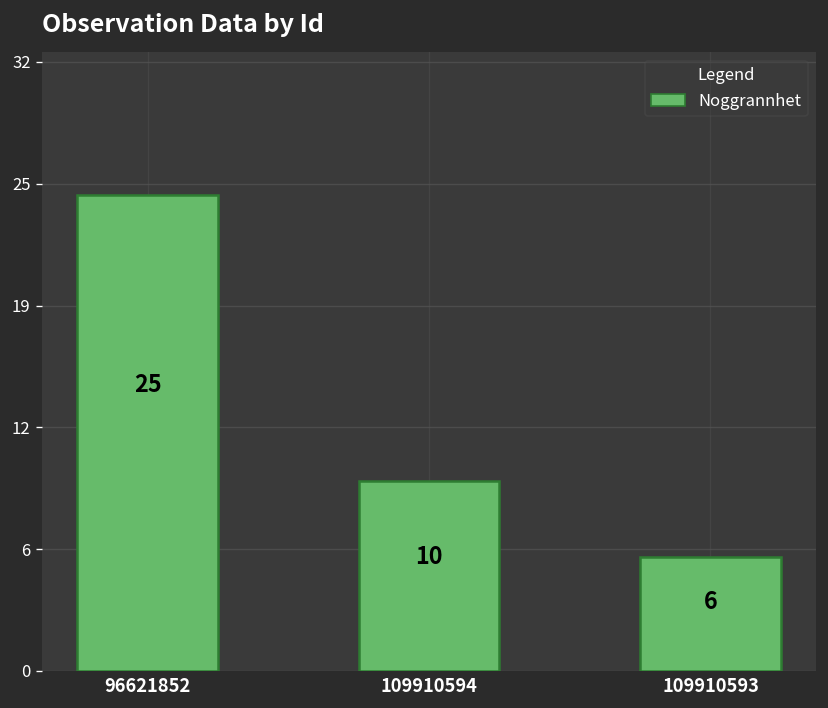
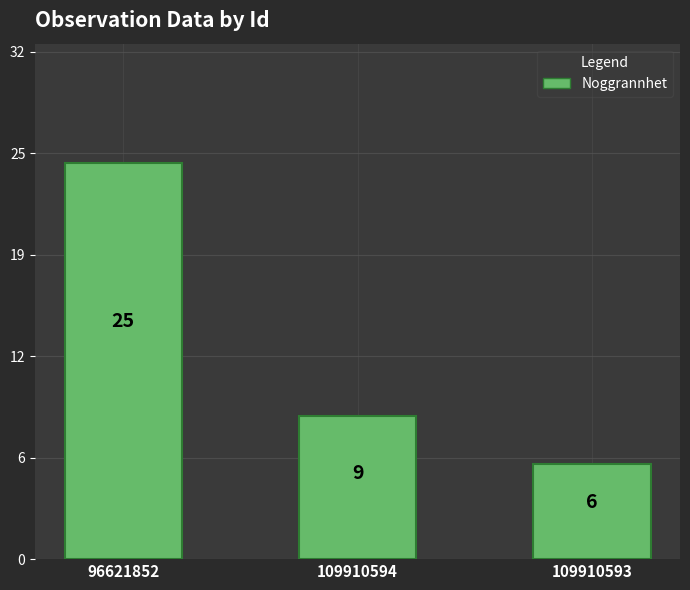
  {
    "96621852": 25,
-   "109910594": 10,
+   "109910594": 9,
    "109910593": 6
  }
